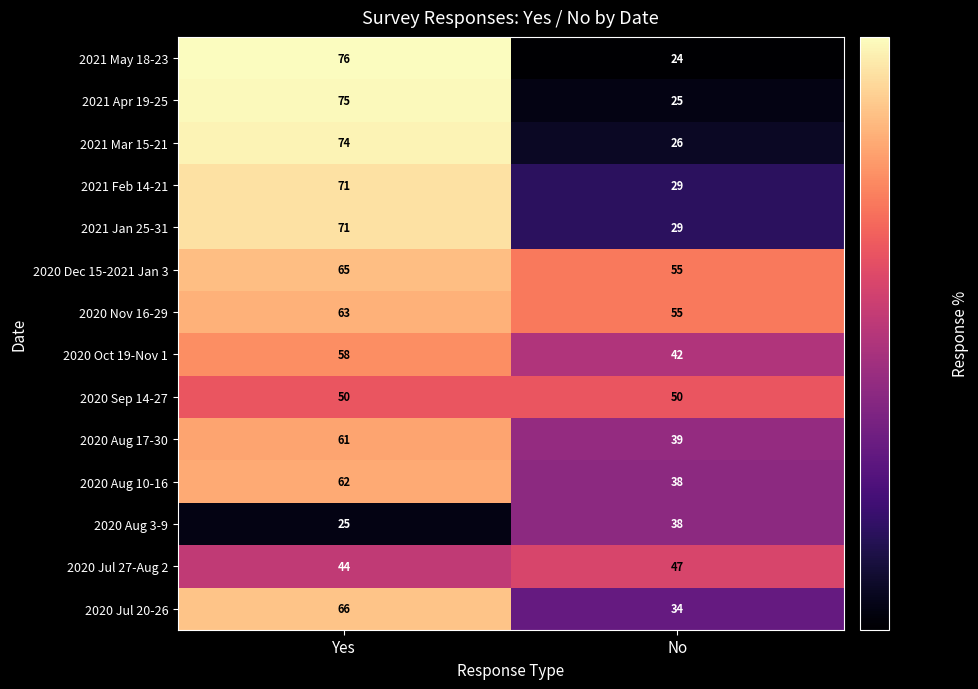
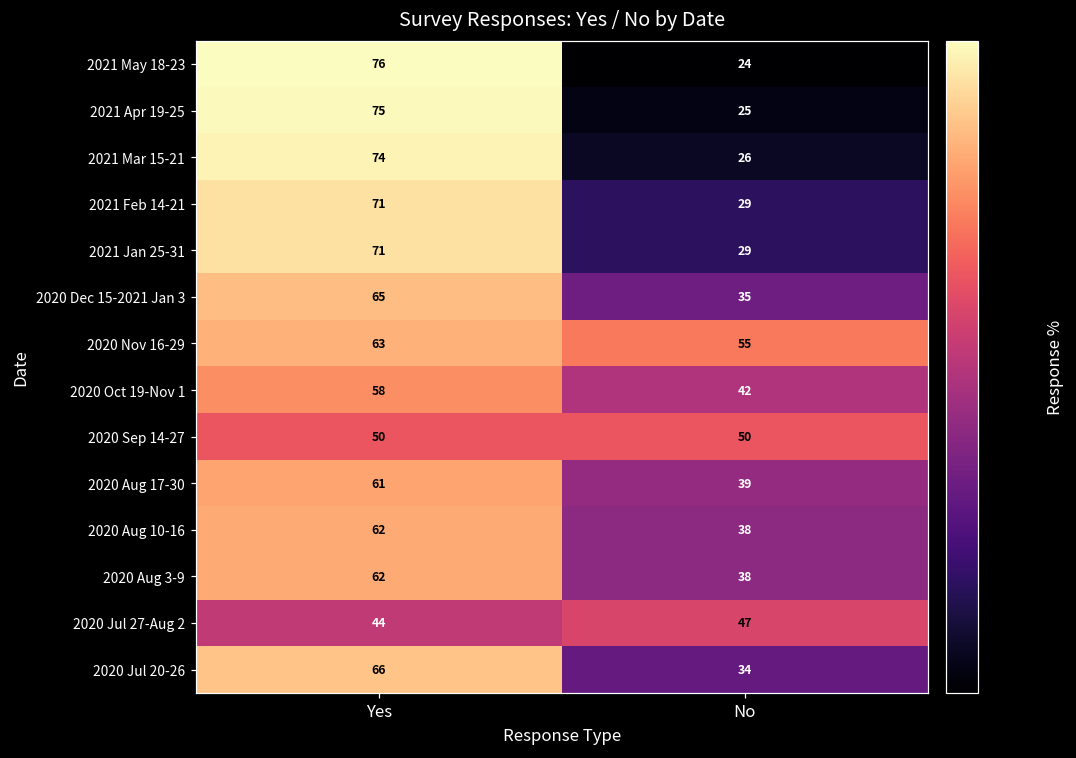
  {
    "2021 May 18-23": {
      "Yes": 76,
      "No": 24
    },
    "2021 Apr 19-25": {
      "Yes": 75,
      "No": 25
    },
    "2021 Mar 15-21": {
      "Yes": 74,
      "No": 26
    },
    "2021 Feb 14-21": {
      "Yes": 71,
      "No": 29
    },
    "2021 Jan 25-31": {
      "Yes": 71,
      "No": 29
    },
    "2020 Dec 15-2021 Jan 3": {
      "Yes": 65,
-     "No": 55
+     "No": 35
    },
    "2020 Nov 16-29": {
      "Yes": 63,
      "No": 55
    },
    "2020 Oct 19-Nov 1": {
      "Yes": 58,
      "No": 42
    },
    "2020 Sep 14-27": {
      "Yes": 50,
      "No": 50
    },
    "2020 Aug 17-30": {
      "Yes": 61,
      "No": 39
    },
    "2020 Aug 10-16": {
      "Yes": 62,
      "No": 38
    },
    "2020 Aug 3-9": {
-     "Yes": 25,
+     "Yes": 62,
      "No": 38
    },
    "2020 Jul 27-Aug 2": {
      "Yes": 44,
      "No": 47
    },
    "2020 Jul 20-26": {
      "Yes": 66,
      "No": 34
    }
  }
